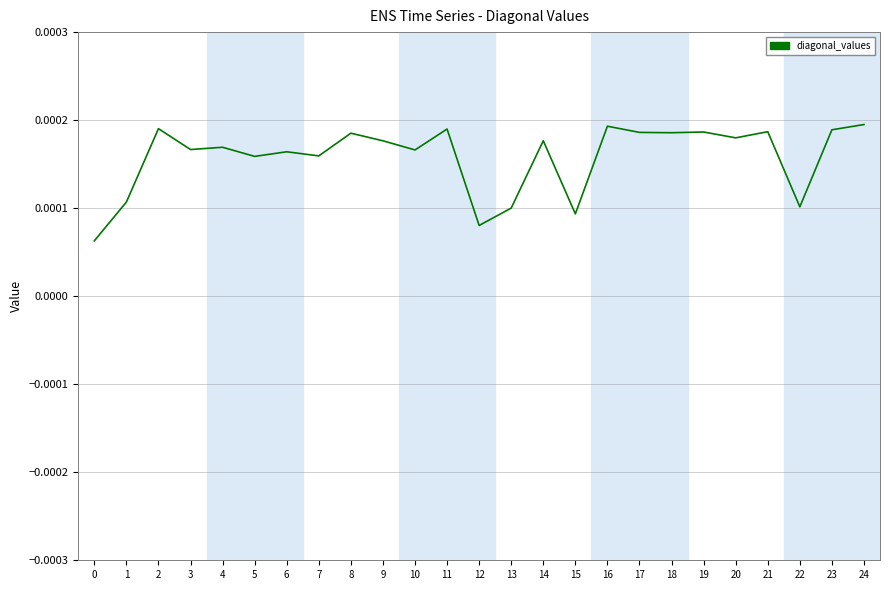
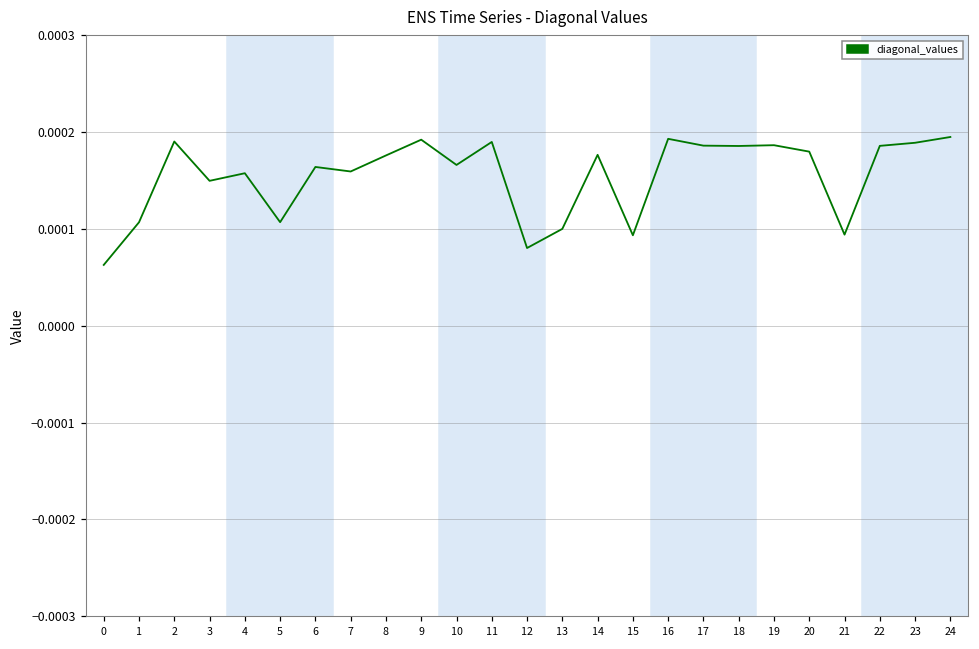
  {
    "0": 0.00006,
    "1": 0.00011,
    "2": 0.00019,
-   "3": 0.00017,
-   "4": 0.00017,
-   "5": 0.00016,
+   "3": 0.00015,
+   "4": 0.00016,
+   "5": 0.00011,
    "6": 0.00016,
    "7": 0.00016,
-   "8": 0.00019,
-   "9": 0.00018,
+   "8": 0.00018,
+   "9": 0.00019,
    "10": 0.00017,
    "11": 0.00019,
    "12": 0.00008,
    "13": 0.00010,
    "14": 0.00018,
    "15": 0.00009,
    "16": 0.00019,
    "17": 0.00019,
    "18": 0.00019,
    "19": 0.00019,
    "20": 0.00018,
-   "21": 0.00019,
-   "22": 0.00010,
+   "21": 0.00009,
+   "22": 0.00019,
    "23": 0.00019,
    "24": 0.00020
  }
